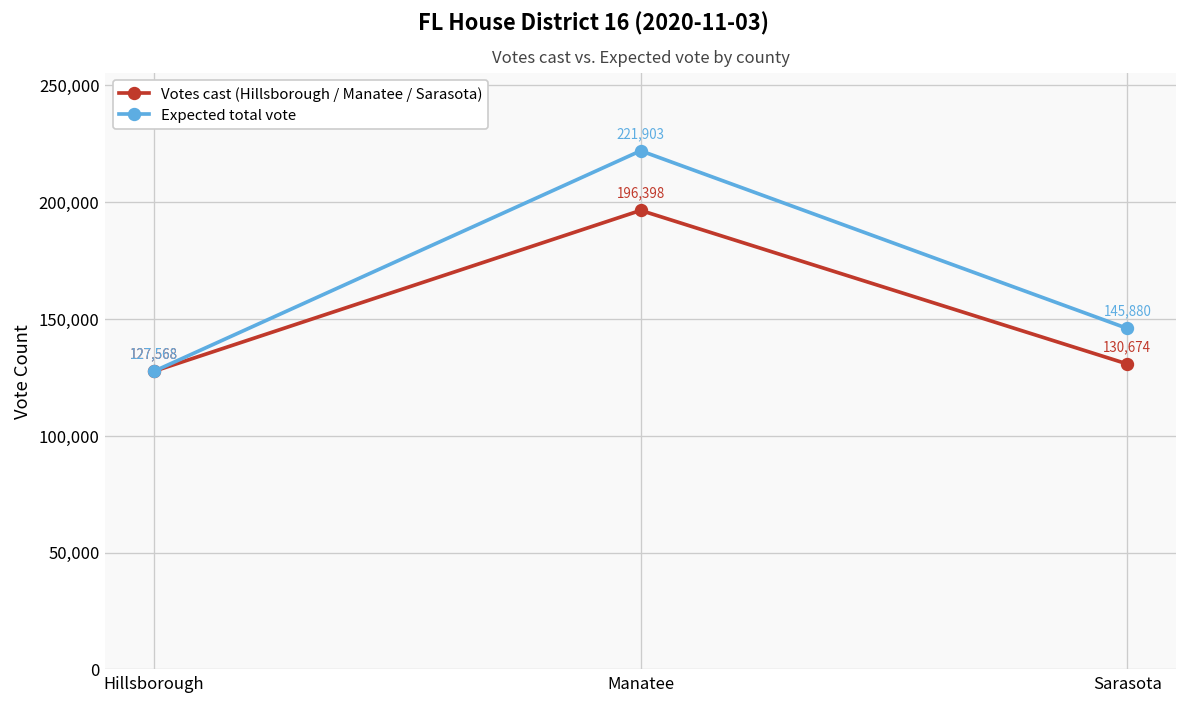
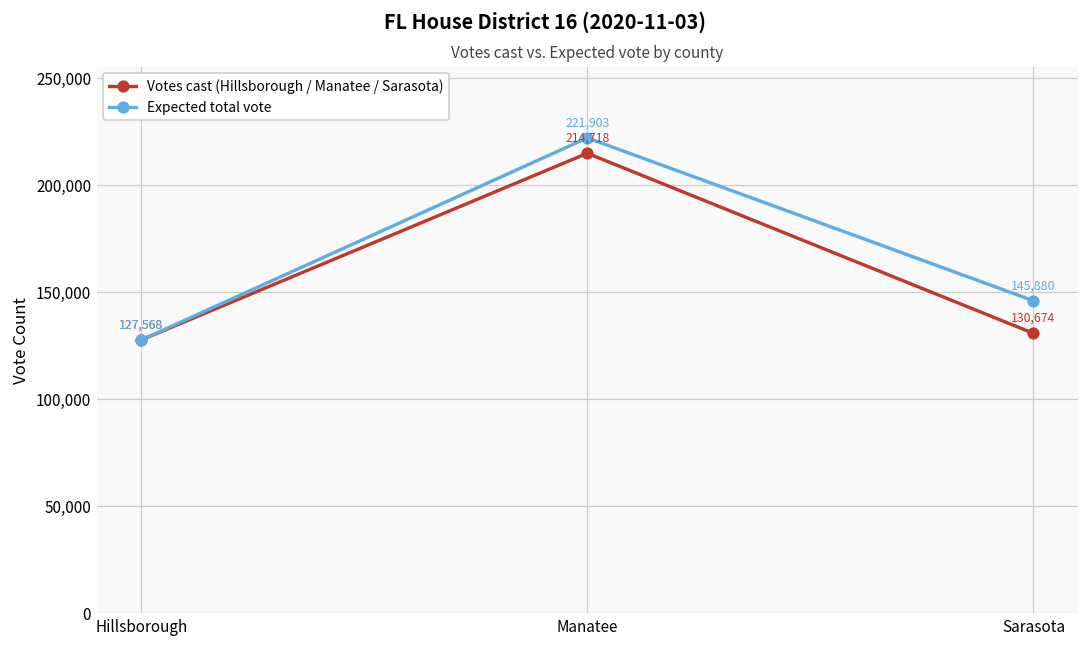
  {
    "Votes cast (Hillsborough / Manatee / Sarasota)": {
-     "Manatee": "196,398",
+     "Manatee": "214,718",
      "Sarasota": "130,674"
    },
    "Expected total vote": {
      "Manatee": "221,903",
      "Sarasota": "145,880"
    }
  }
